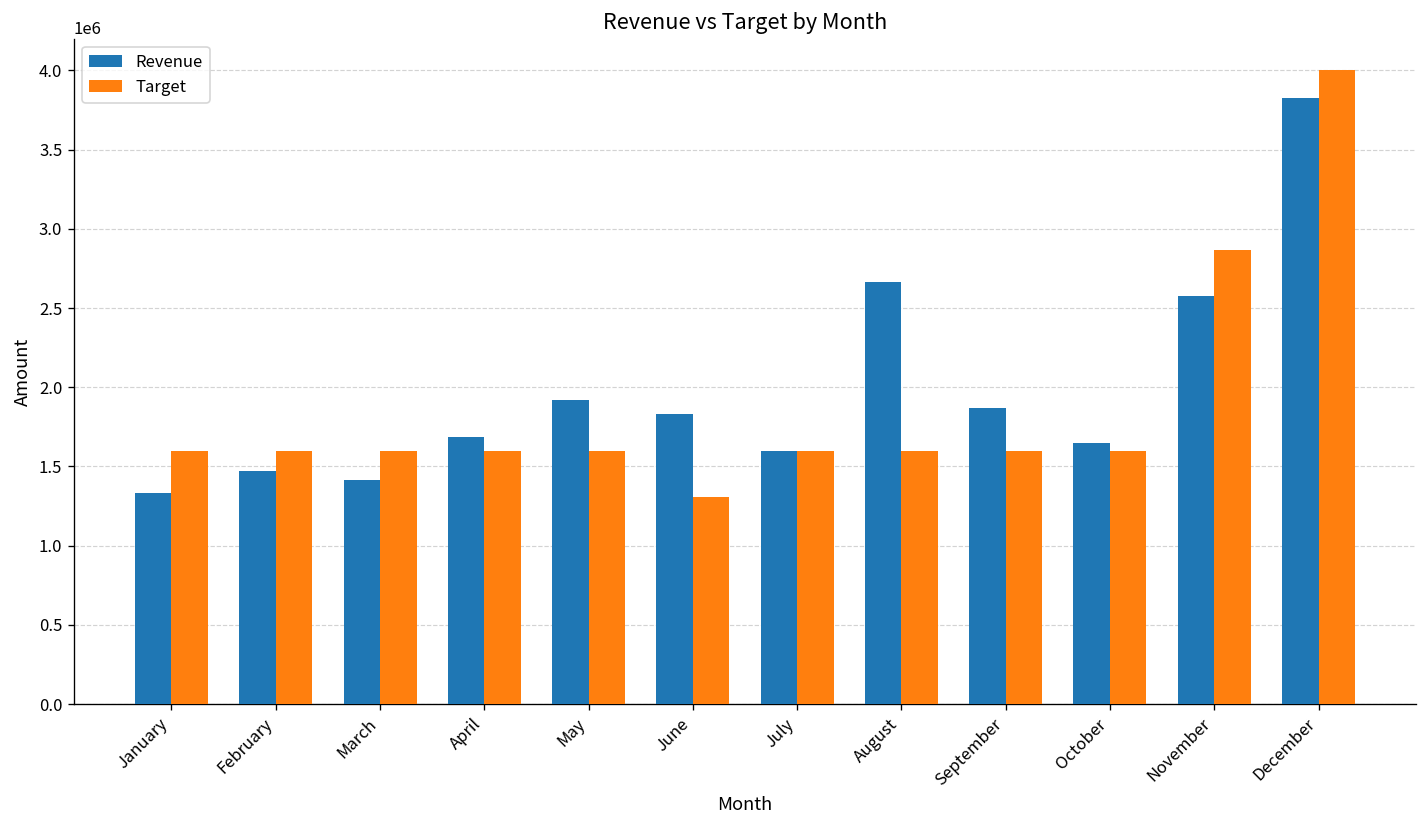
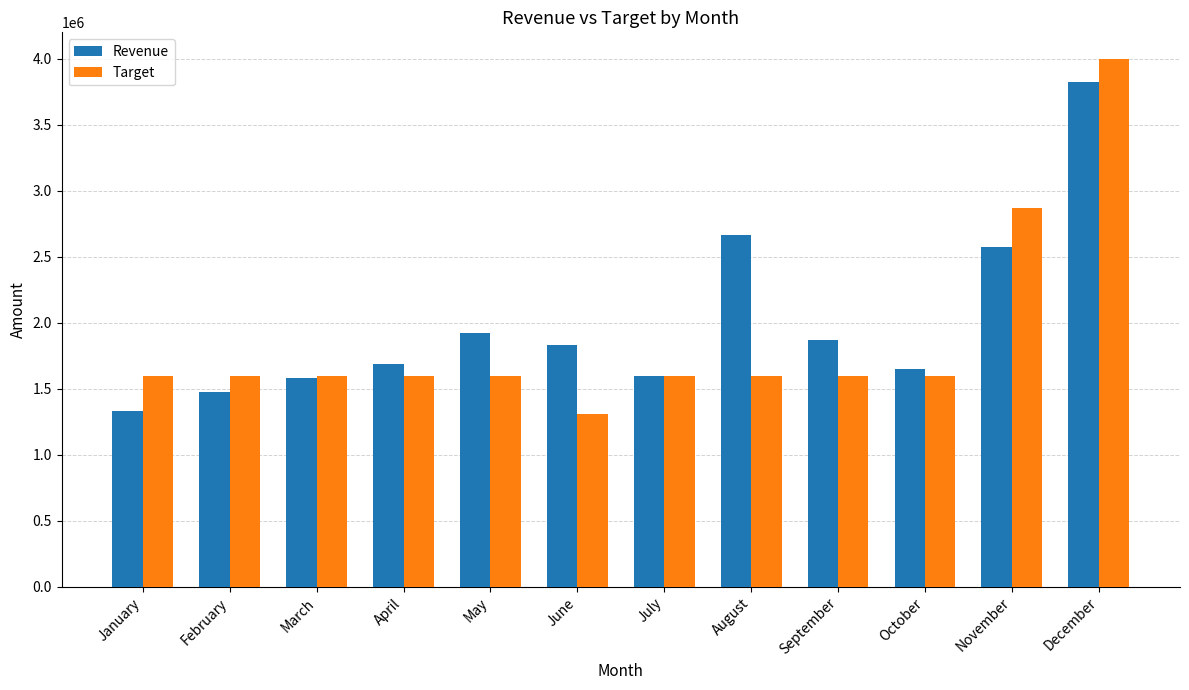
  {
    "Revenue": {
      "January": 1330000,
      "February": 1470000,
-     "March": 1420000,
+     "March": 1580000,
      "April": 1690000,
      "May": 1920000,
      "June": 1830000,
      "July": 1600000,
      "August": 2670000,
      "September": 1870000,
      "October": 1650000,
      "November": 2580000,
      "December": 3830000
    },
    "Target": {
      "January": 1600000,
      "February": 1600000,
      "March": 1600000,
      "April": 1600000,
      "May": 1600000,
      "June": 1310000,
      "July": 1600000,
      "August": 1600000,
      "September": 1600000,
      "October": 1600000,
      "November": 2870000,
      "December": 4000000
    }
  }
